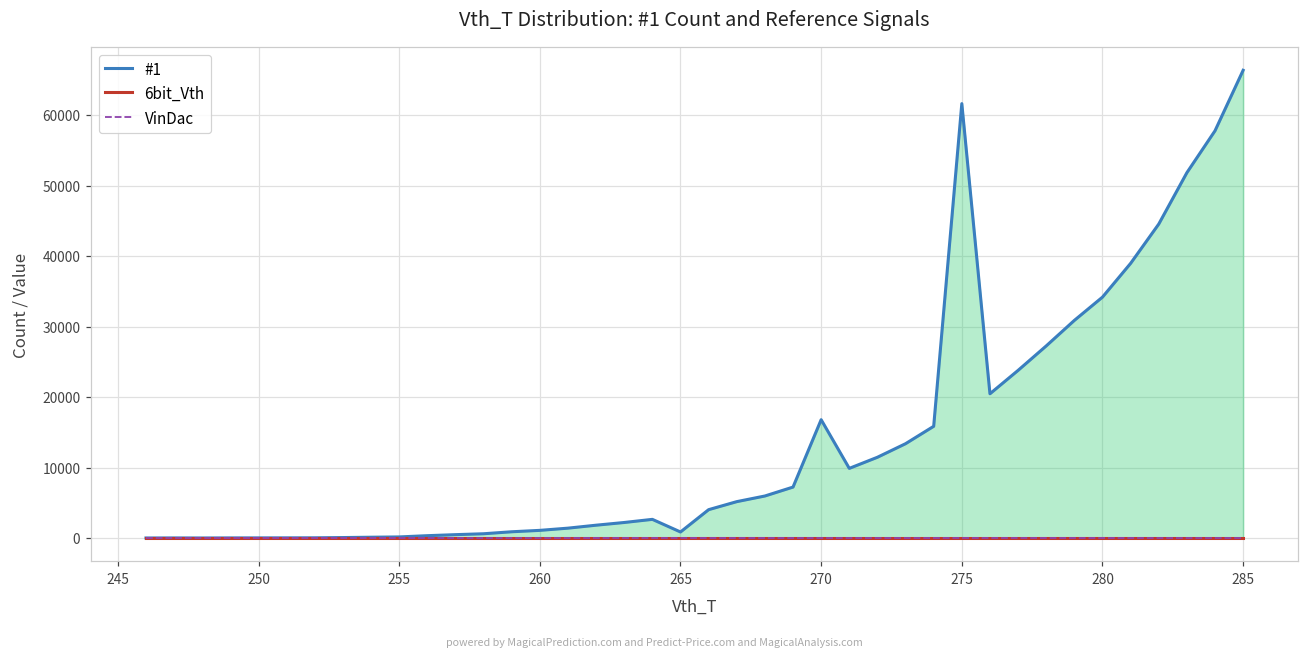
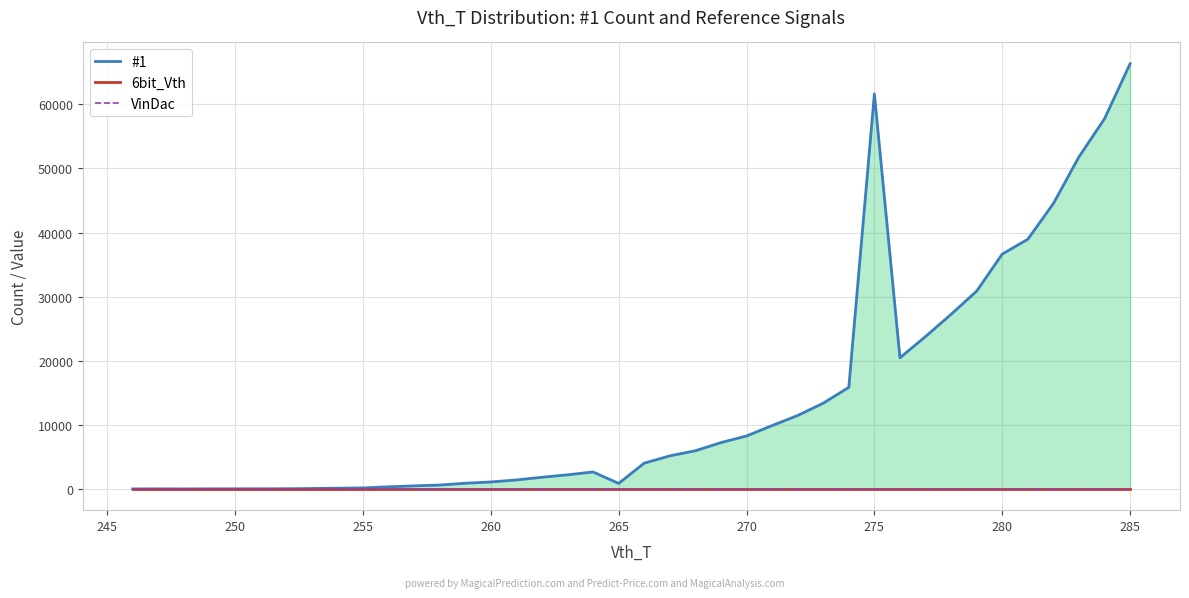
  {
    "#1": {
      "260": 1000,
      "265": 1000,
-     "270": 17000,
+     "270": 8000,
      "275": 62000,
-     "280": 34000,
+     "280": 37000,
      "285": 66000
    },
    "VinDac": {
      "260": 0,
      "265": 0,
      "270": 0,
      "275": 0,
      "280": 0,
      "285": 0
    }
  }
